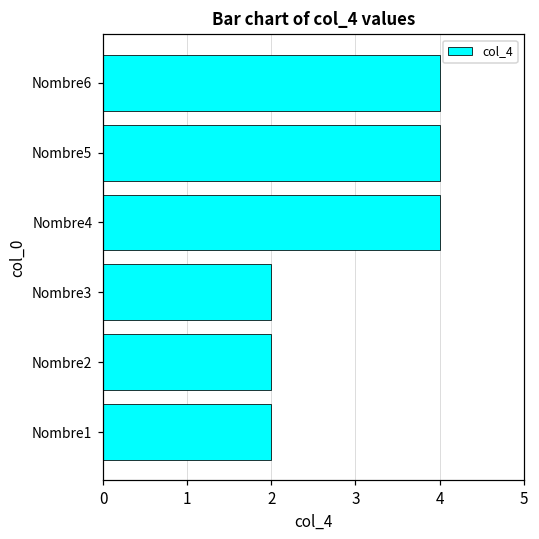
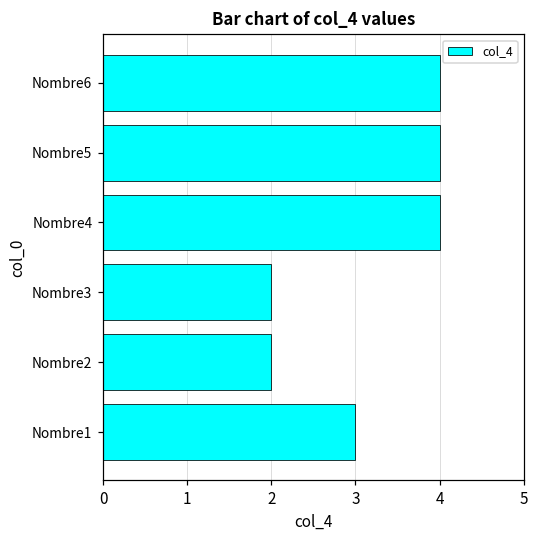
  {
    "Nombre6": 4,
    "Nombre5": 4,
    "Nombre4": 4,
    "Nombre3": 2,
    "Nombre2": 2,
-   "Nombre1": 2
+   "Nombre1": 3
  }
